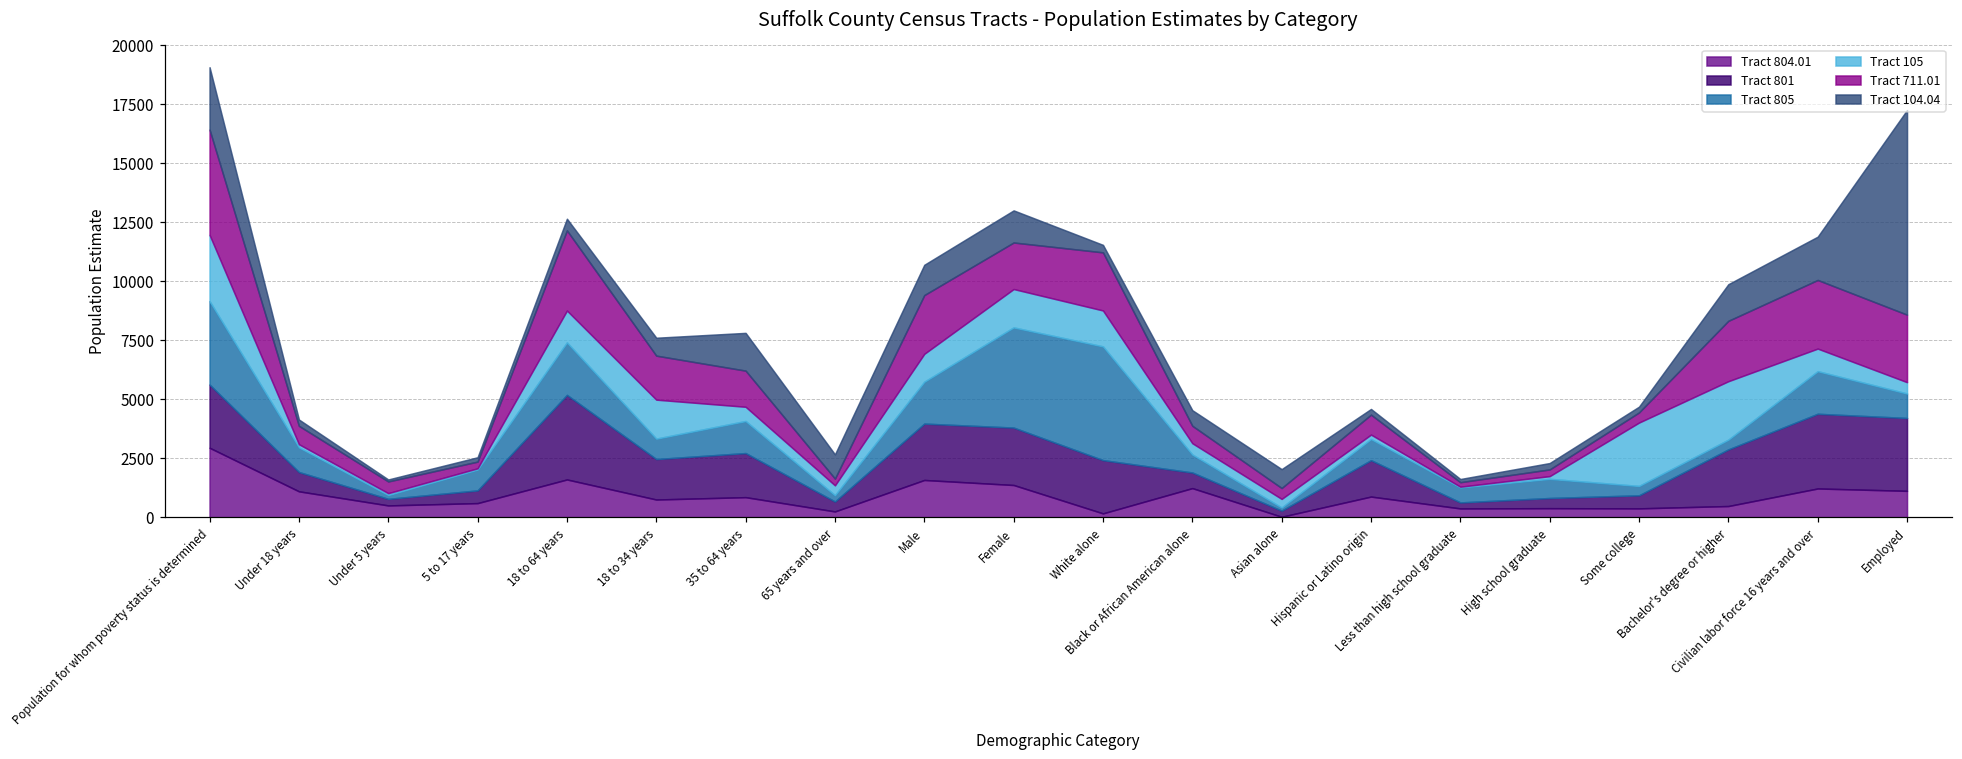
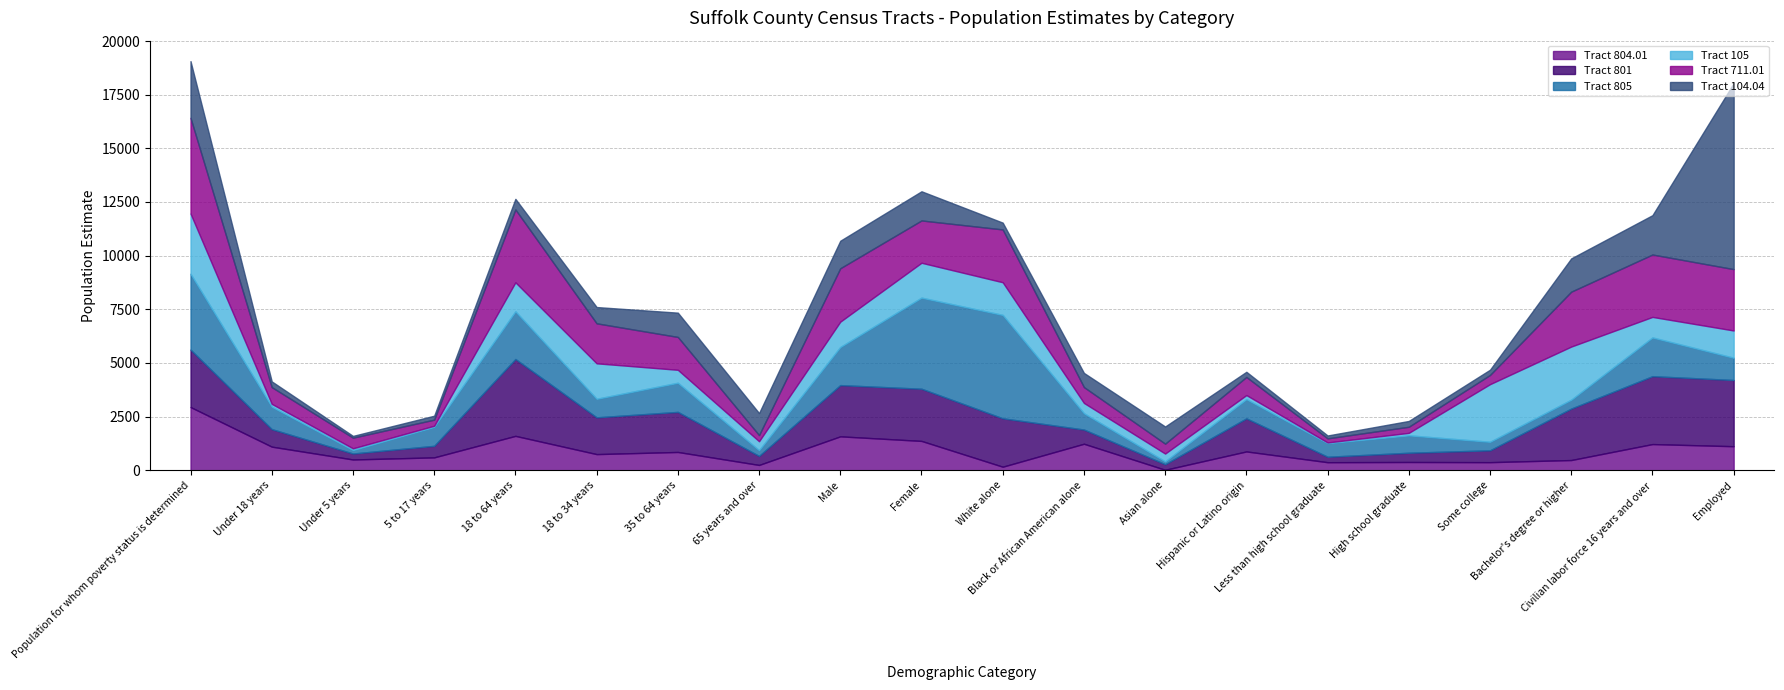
  {
    "Tract 805": {
      "Population for whom poverty status is determined": 3500,
      "Under 18 years": 1000,
      "18 to 64 years": 2200,
      "18 to 34 years": 900,
      "35 to 64 years": 1400,
      "65 years and over": 300,
      "Male": 1800,
      "Female": 4200,
      "White alone": 4800,
      "Black or African American alone": 800,
      "Asian alone": 100,
      "Hispanic or Latino origin": 900,
      "Some college": 400,
      "Bachelor's degree or higher": 400,
      "Civilian labor force 16 years and over": 1800,
      "Employed": 1000
    },
    "Tract 105": {
      "Population for whom poverty status is determined": 2800,
      "Under 18 years": 100,
      "18 to 64 years": 1400,
      "18 to 34 years": 1700,
      "35 to 64 years": 600,
      "65 years and over": 400,
      "Male": 1200,
      "Female": 1600,
      "White alone": 1500,
      "Black or African American alone": 500,
      "Asian alone": 400,
      "Hispanic or Latino origin": 200,
      "Some college": 2700,
      "Bachelor's degree or higher": 2500,
      "Civilian labor force 16 years and over": 1000,
-     "Employed": 500
+     "Employed": 1300
    },
    "Tract 104.04": {
      "Population for whom poverty status is determined": 2600,
      "Under 18 years": 300,
      "5 to 17 years": 200,
      "18 to 64 years": 500,
      "18 to 34 years": 800,
-     "35 to 64 years": 1600,
+     "35 to 64 years": 1100,
      "65 years and over": 1000,
      "Male": 1300,
      "Female": 1400,
      "White alone": 300,
      "Black or African American alone": 700,
      "Asian alone": 800,
      "Hispanic or Latino origin": 200,
      "Less than high school graduate": 100,
      "High school graduate": 300,
      "Some college": 200,
      "Bachelor's degree or higher": 1600,
      "Civilian labor force 16 years and over": 1800
    }
  }
